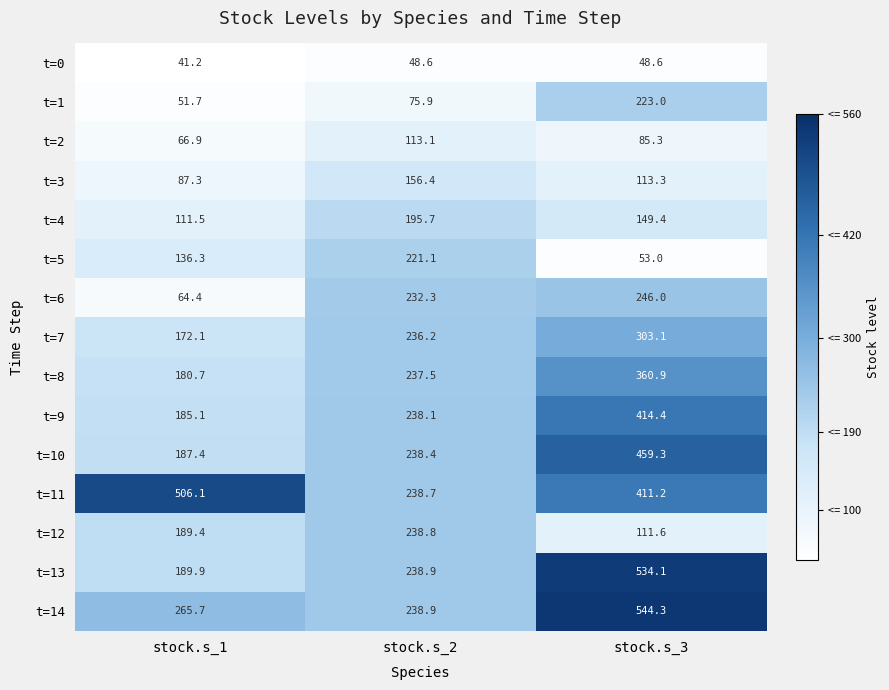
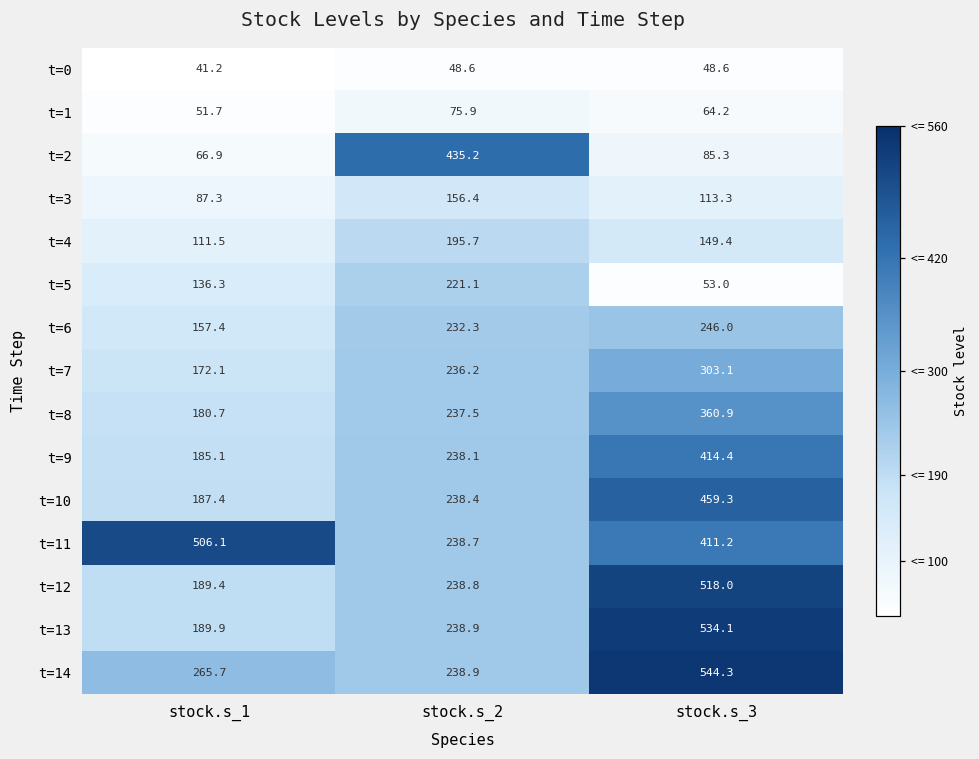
  {
    "t=0": {
      "stock.s_1": 41.2,
      "stock.s_2": 48.6,
      "stock.s_3": 48.6
    },
    "t=1": {
      "stock.s_1": 51.7,
      "stock.s_2": 75.9,
-     "stock.s_3": 223.0
+     "stock.s_3": 64.2
    },
    "t=2": {
      "stock.s_1": 66.9,
-     "stock.s_2": 113.1,
+     "stock.s_2": 435.2,
      "stock.s_3": 85.3
    },
    "t=3": {
      "stock.s_1": 87.3,
      "stock.s_2": 156.4,
      "stock.s_3": 113.3
    },
    "t=4": {
      "stock.s_1": 111.5,
      "stock.s_2": 195.7,
      "stock.s_3": 149.4
    },
    "t=5": {
      "stock.s_1": 136.3,
      "stock.s_2": 221.1,
      "stock.s_3": 53.0
    },
    "t=6": {
-     "stock.s_1": 64.4,
+     "stock.s_1": 157.4,
      "stock.s_2": 232.3,
      "stock.s_3": 246.0
    },
    "t=7": {
      "stock.s_1": 172.1,
      "stock.s_2": 236.2,
      "stock.s_3": 303.1
    },
    "t=8": {
      "stock.s_1": 180.7,
      "stock.s_2": 237.5,
      "stock.s_3": 360.9
    },
    "t=9": {
      "stock.s_1": 185.1,
      "stock.s_2": 238.1,
      "stock.s_3": 414.4
    },
    "t=10": {
      "stock.s_1": 187.4,
      "stock.s_2": 238.4,
      "stock.s_3": 459.3
    },
    "t=11": {
      "stock.s_1": 506.1,
      "stock.s_2": 238.7,
      "stock.s_3": 411.2
    },
    "t=12": {
      "stock.s_1": 189.4,
      "stock.s_2": 238.8,
-     "stock.s_3": 111.6
+     "stock.s_3": 518.0
    },
    "t=13": {
      "stock.s_1": 189.9,
      "stock.s_2": 238.9,
      "stock.s_3": 534.1
    },
    "t=14": {
      "stock.s_1": 265.7,
      "stock.s_2": 238.9,
      "stock.s_3": 544.3
    }
  }
